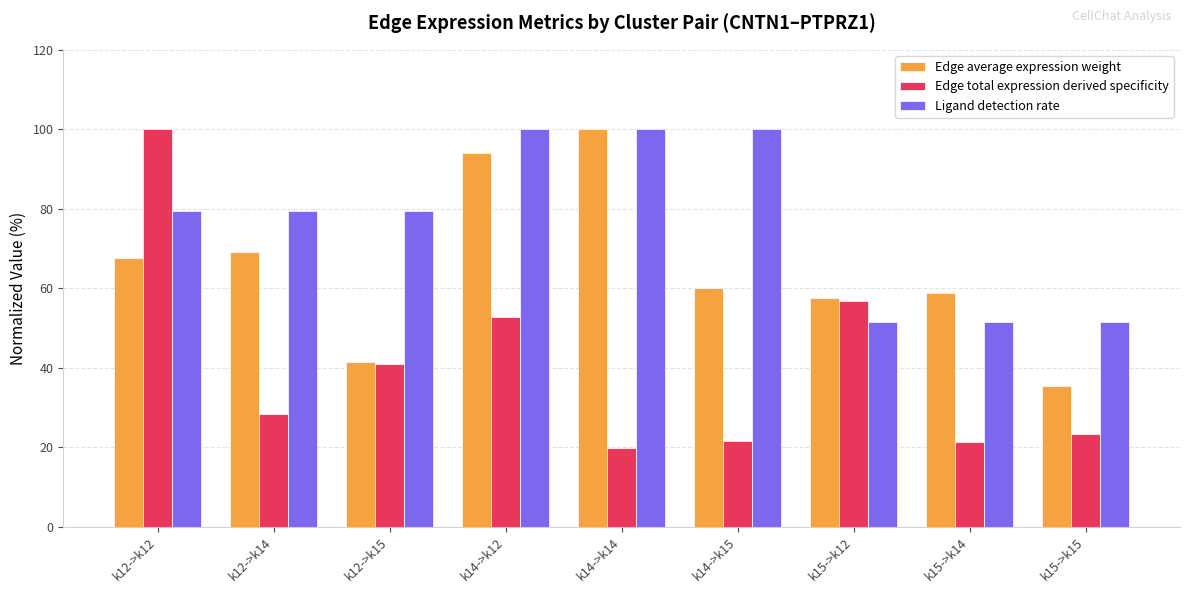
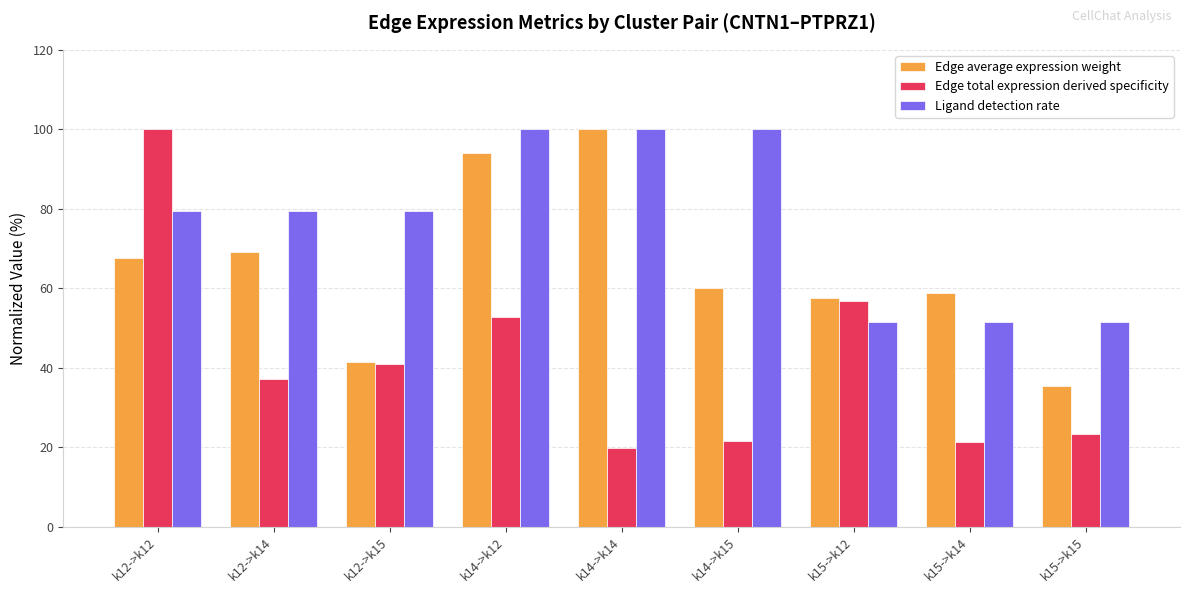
  {
    "Edge average expression weight": {
      "k12->k12": 68,
      "k12->k14": 69,
      "k12->k15": 41,
      "k14->k12": 94,
      "k14->k14": 100,
      "k14->k15": 60,
      "k15->k12": 58,
      "k15->k14": 59,
      "k15->k15": 35
    },
    "Edge total expression derived specificity": {
      "k12->k12": 100,
-     "k12->k14": 28,
+     "k12->k14": 37,
      "k12->k15": 41,
      "k14->k12": 53,
      "k14->k14": 20,
      "k14->k15": 22,
      "k15->k12": 57,
      "k15->k14": 21,
      "k15->k15": 23
    },
    "Ligand detection rate": {
      "k12->k12": 79,
      "k12->k14": 79,
      "k12->k15": 79,
      "k14->k12": 100,
      "k14->k14": 100,
      "k14->k15": 100,
      "k15->k12": 51,
      "k15->k14": 51,
      "k15->k15": 51
    }
  }
